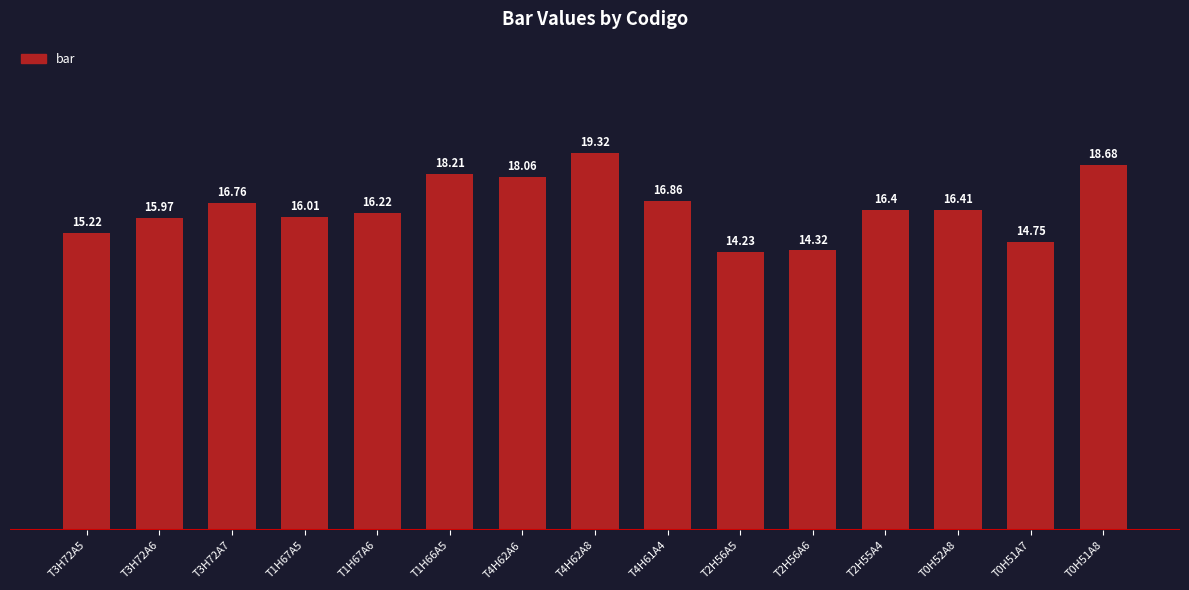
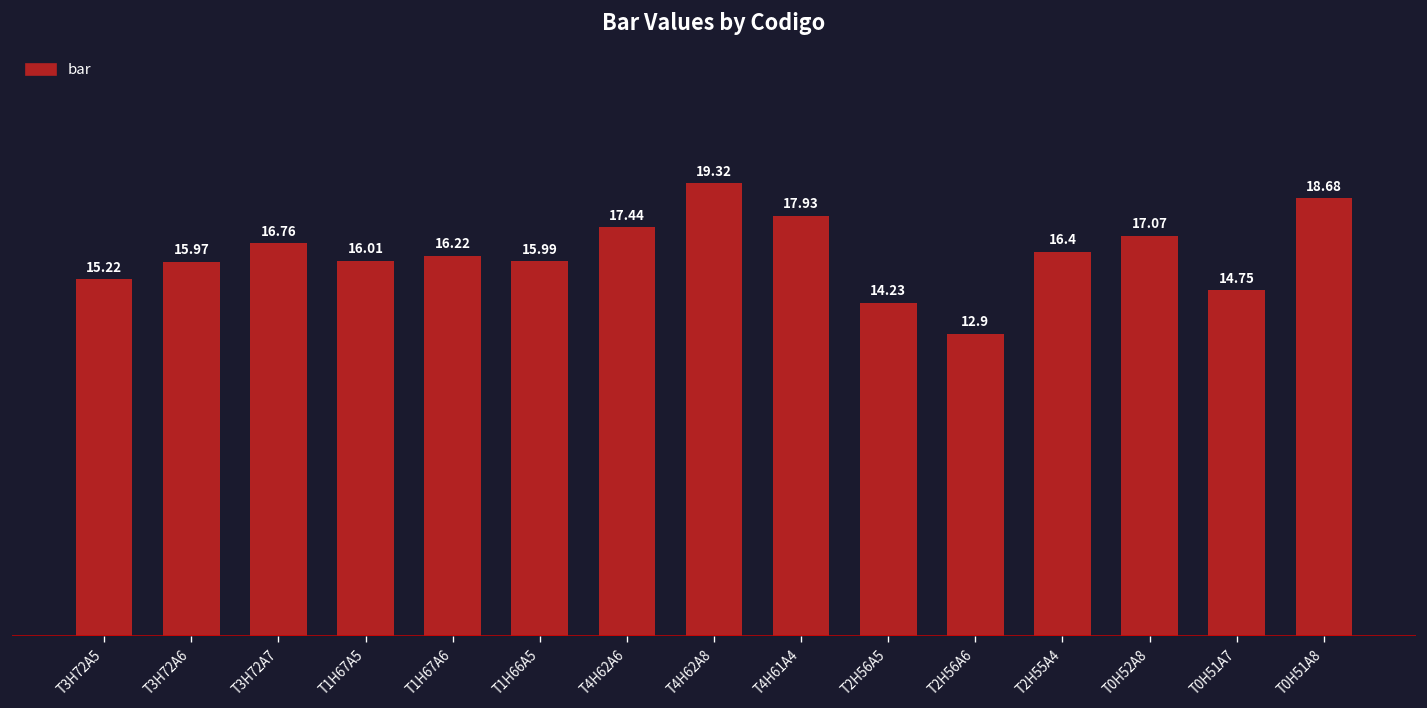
  {
    "T3H72A5": 15.22,
    "T3H72A6": 15.97,
    "T3H72A7": 16.76,
    "T1H67A5": 16.01,
    "T1H67A6": 16.22,
-   "T1H66A5": 18.21,
-   "T4H62A6": 18.06,
+   "T1H66A5": 15.99,
+   "T4H62A6": 17.44,
    "T4H62A8": 19.32,
-   "T4H61A4": 16.86,
+   "T4H61A4": 17.93,
    "T2H56A5": 14.23,
-   "T2H56A6": 14.32,
+   "T2H56A6": 12.9,
    "T2H55A4": 16.4,
-   "T0H52A8": 16.41,
+   "T0H52A8": 17.07,
    "T0H51A7": 14.75,
    "T0H51A8": 18.68
  }
